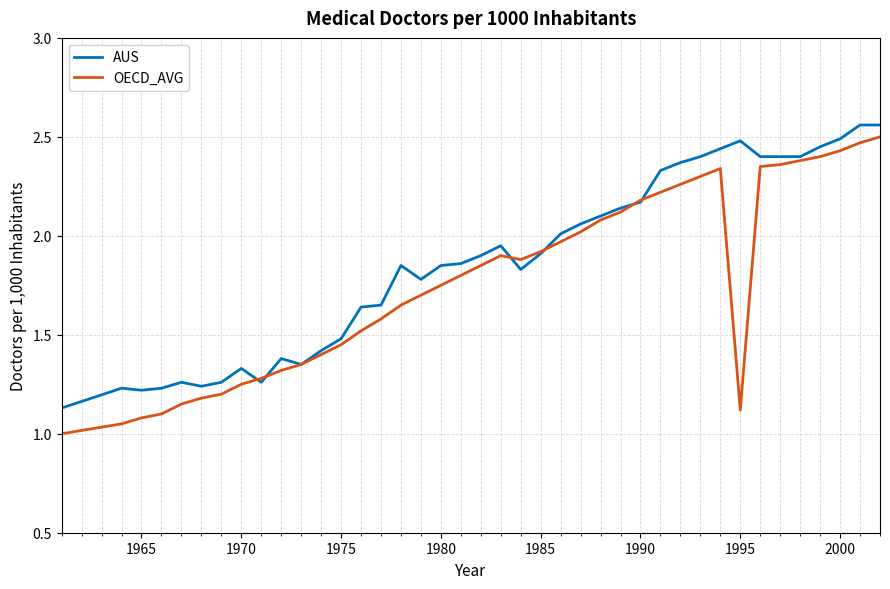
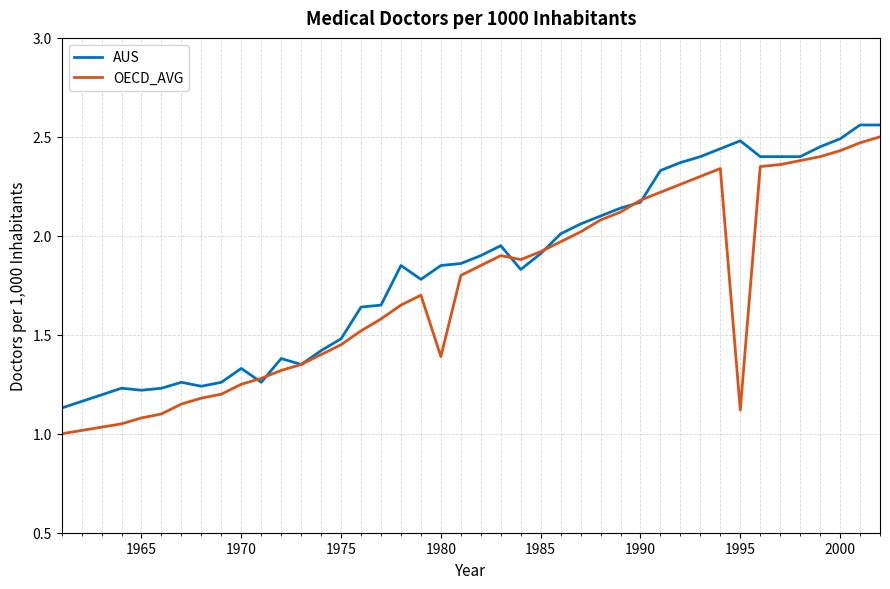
  {
    "AUS": {
      "1965": 1.22,
      "1970": 1.33,
      "1975": 1.48,
      "1980": 1.85,
      "1995": 2.48,
      "2000": 2.49
    },
    "OECD_AVG": {
      "1965": 1.08,
      "1970": 1.25,
      "1975": 1.45,
-     "1980": 1.75,
+     "1980": 1.39,
      "1995": 1.12,
      "2000": 2.43
    }
  }
